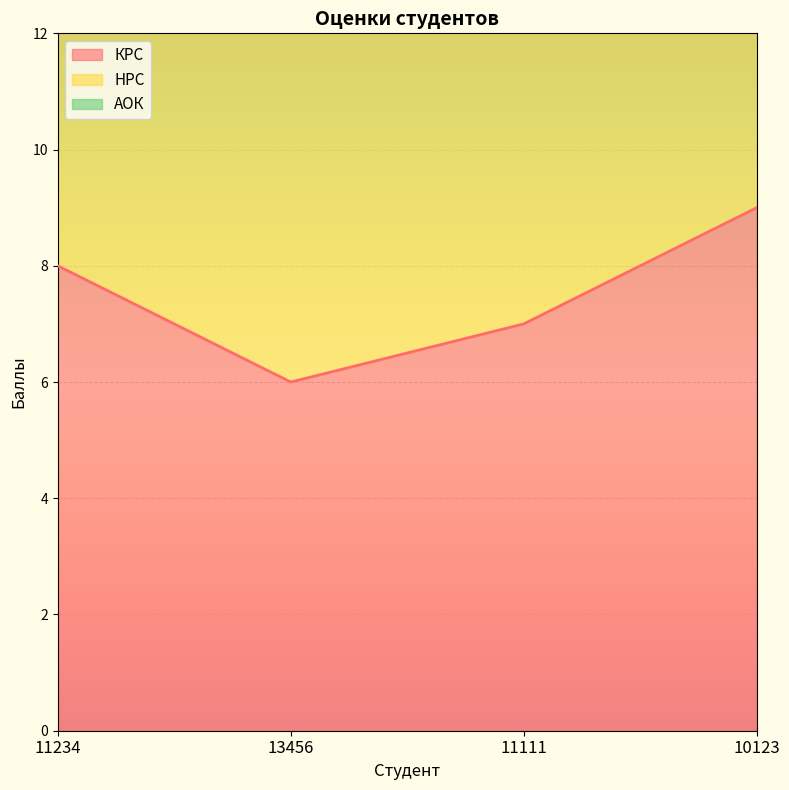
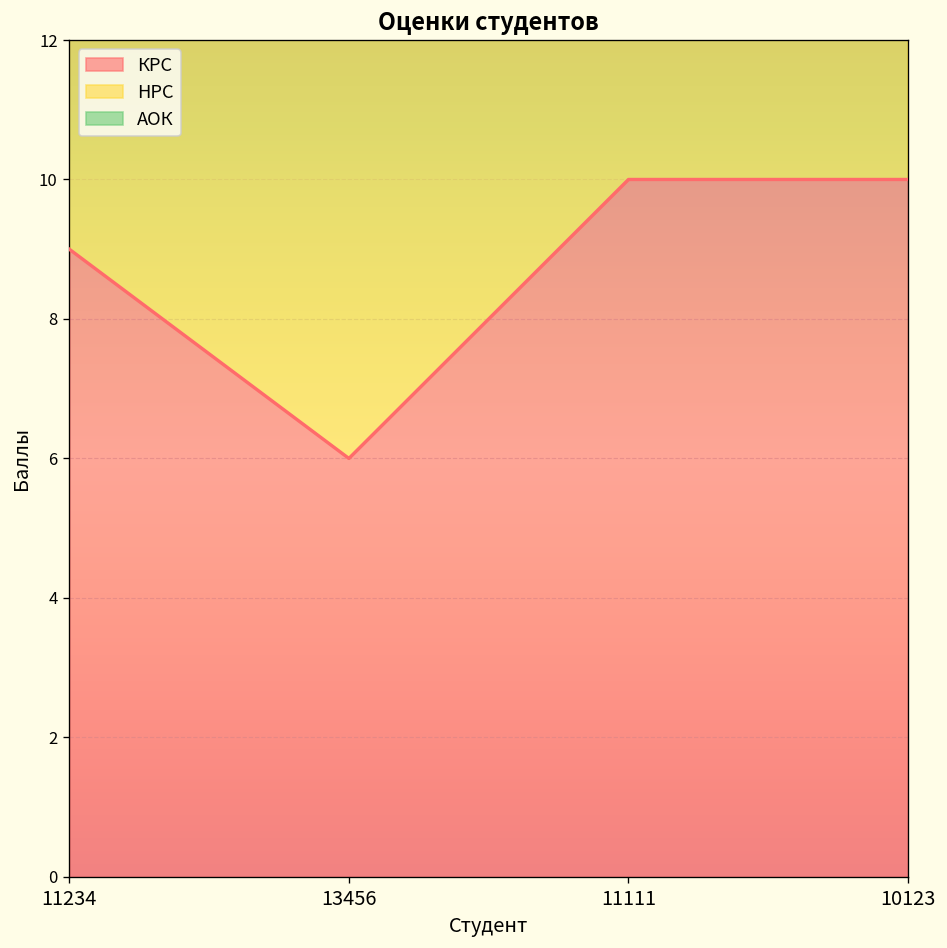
  {
    "КРС": {
-     "11234": 8,
+     "11234": 9,
      "13456": 6,
-     "11111": 7,
-     "10123": 9
+     "11111": 10,
+     "10123": 10
    }
  }
